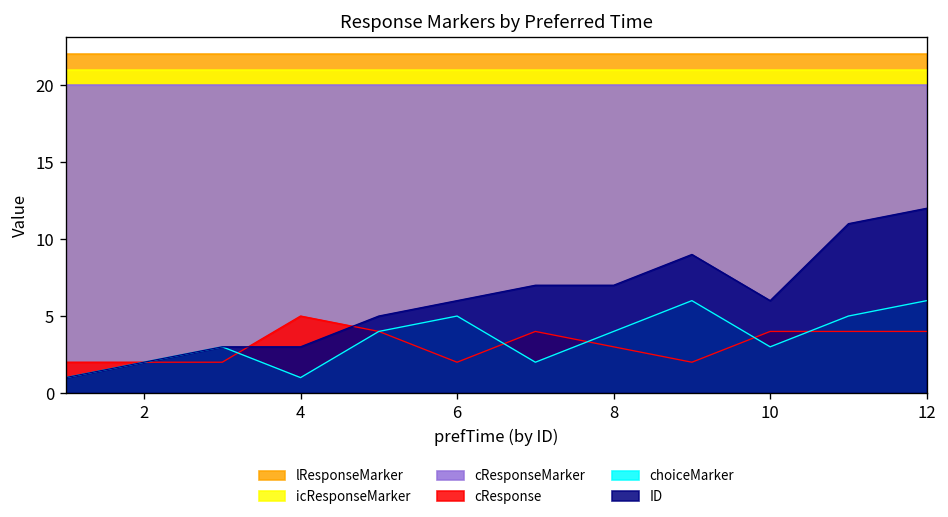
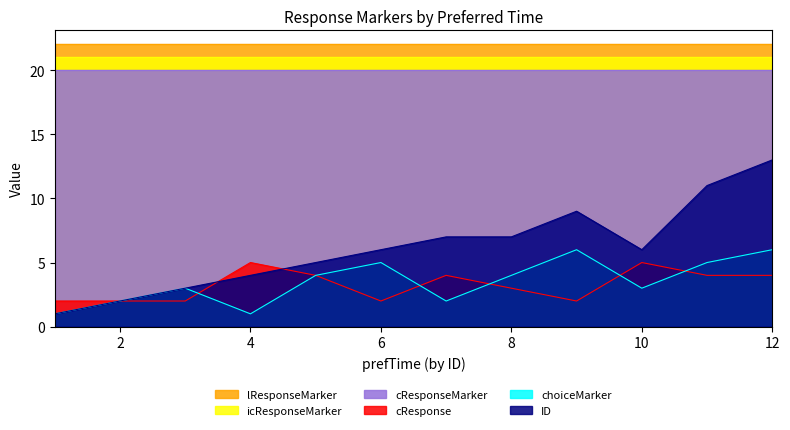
  {
    "lResponseMarker": {
      "2": 22,
      "4": 22,
      "6": 22,
      "8": 22,
      "10": 22,
      "12": 22
    },
    "icResponseMarker": {
      "2": 21,
      "4": 21,
      "6": 21,
      "8": 21,
      "10": 21,
      "12": 21
    },
    "cResponseMarker": {
      "2": 20,
      "4": 20,
      "6": 20,
      "8": 20,
      "10": 20,
      "12": 20
    },
    "cResponse": {
      "4": 5,
      "6": 2,
      "8": 3,
-     "10": 4,
+     "10": 5,
      "12": 4
    },
    "choiceMarker": {
      "4": 1,
      "6": 5,
      "8": 4,
      "10": 3,
      "12": 6
    },
    "ID": {
-     "4": 3,
+     "4": 4,
      "6": 6,
      "8": 7,
      "10": 6,
-     "12": 12
+     "12": 13
    }
  }
